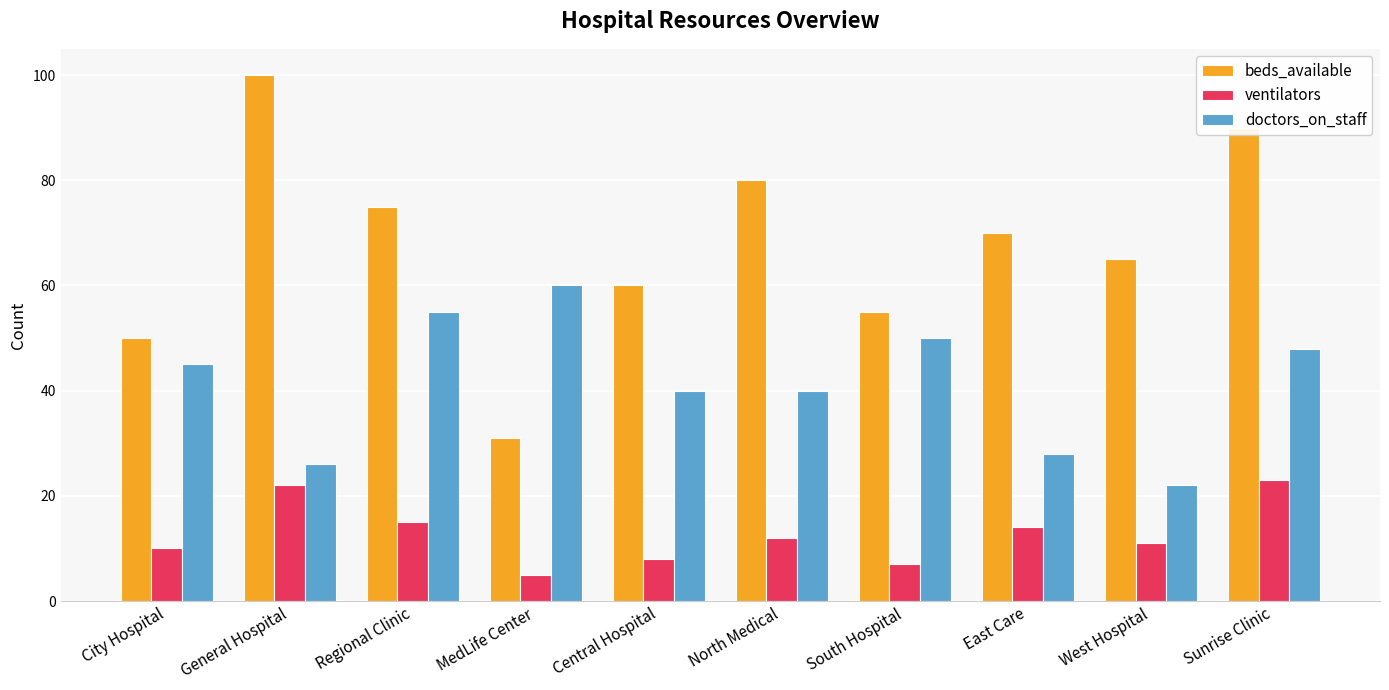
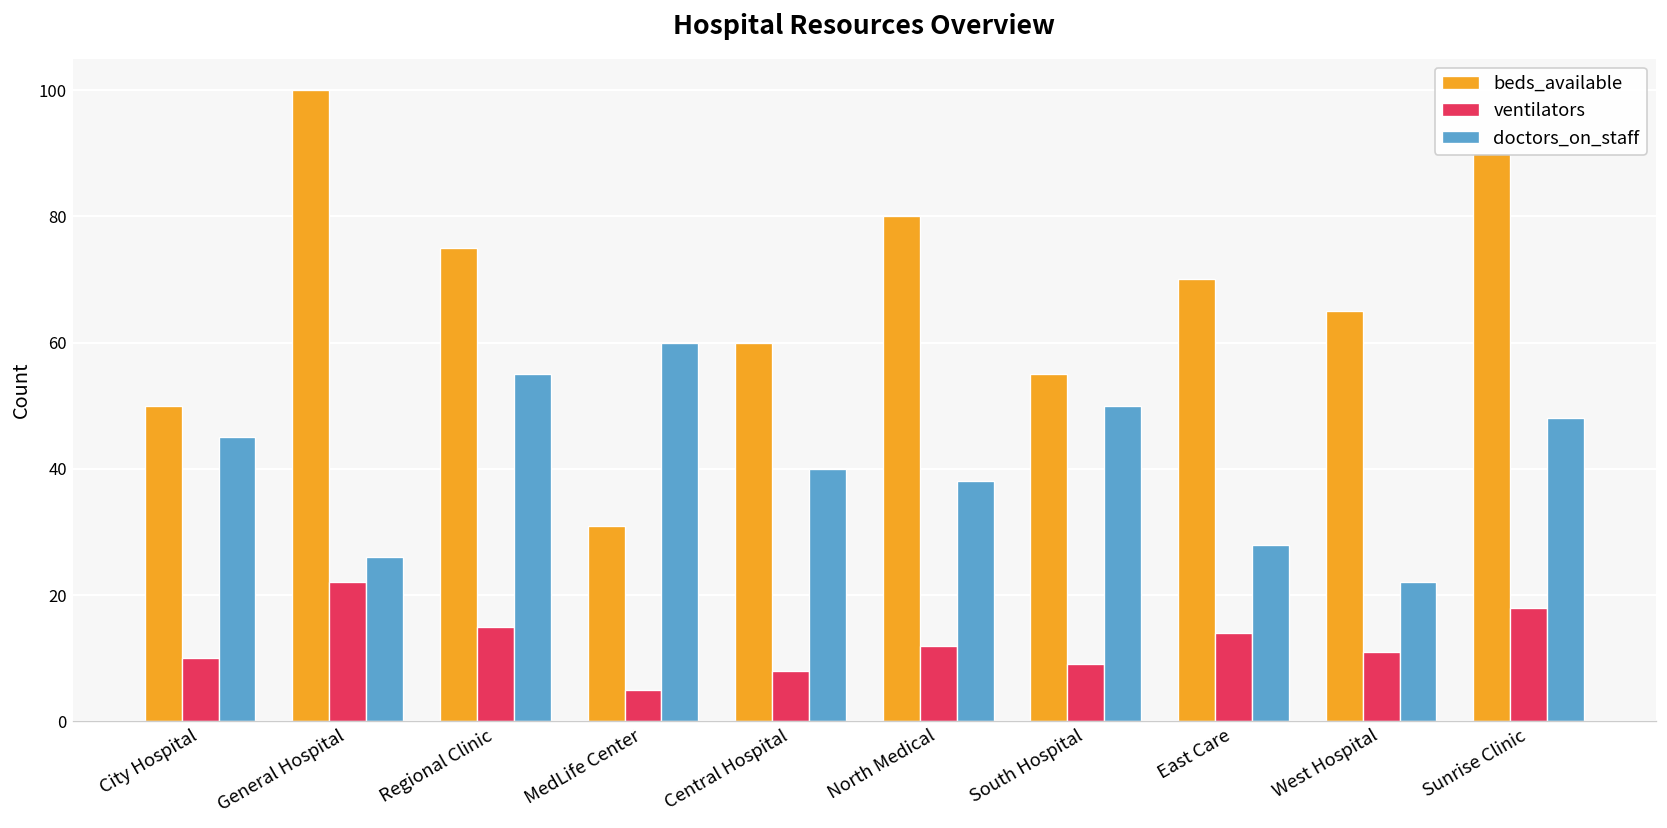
  {
    "beds_available": {
      "City Hospital": 50,
      "General Hospital": 100,
      "Regional Clinic": 75,
      "MedLife Center": 31,
      "Central Hospital": 60,
      "North Medical": 80,
      "South Hospital": 55,
      "East Care": 70,
      "West Hospital": 65
    },
    "ventilators": {
      "City Hospital": 10,
      "General Hospital": 22,
      "Regional Clinic": 15,
      "MedLife Center": 5,
      "Central Hospital": 8,
      "North Medical": 12,
-     "South Hospital": 7,
+     "South Hospital": 9,
      "East Care": 14,
      "West Hospital": 11,
-     "Sunrise Clinic": 23
+     "Sunrise Clinic": 18
    },
    "doctors_on_staff": {
      "City Hospital": 45,
      "General Hospital": 26,
      "Regional Clinic": 55,
      "MedLife Center": 60,
      "Central Hospital": 40,
-     "North Medical": 40,
+     "North Medical": 38,
      "South Hospital": 50,
      "East Care": 28,
      "West Hospital": 22,
      "Sunrise Clinic": 48
    }
  }
